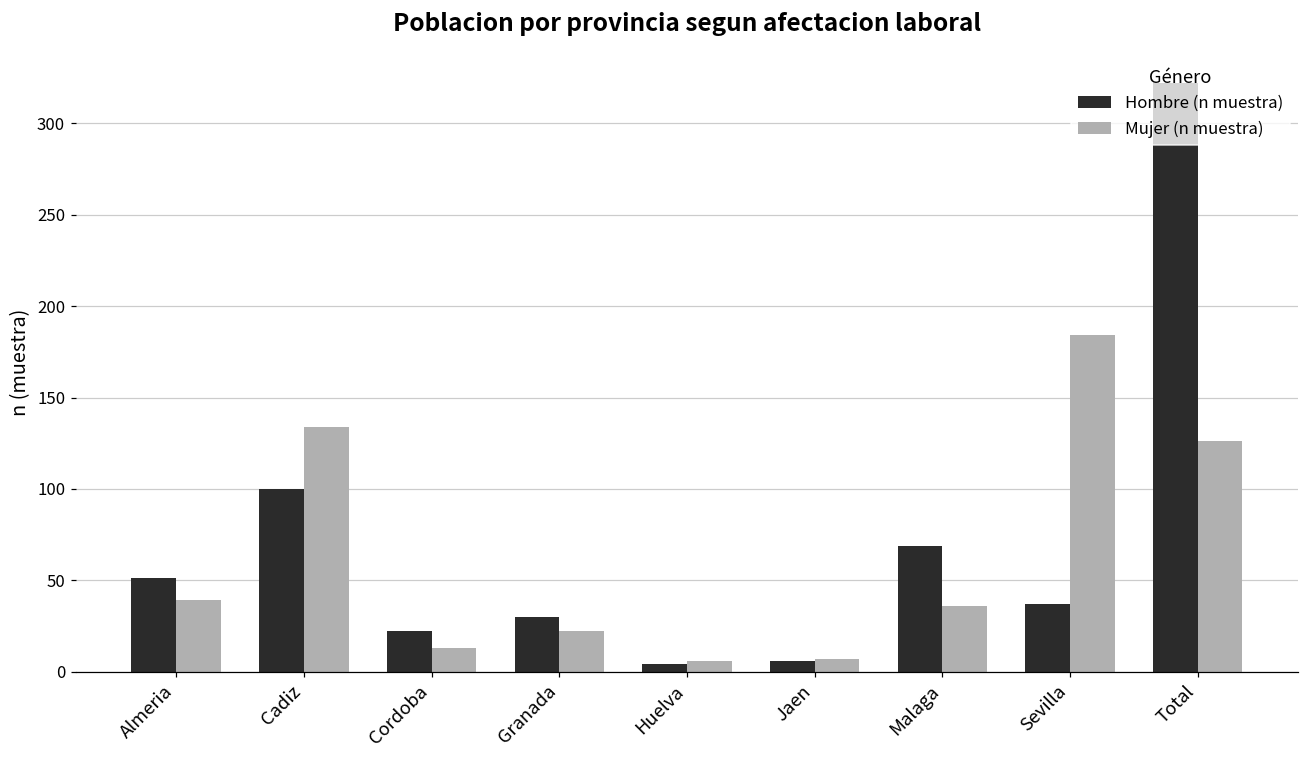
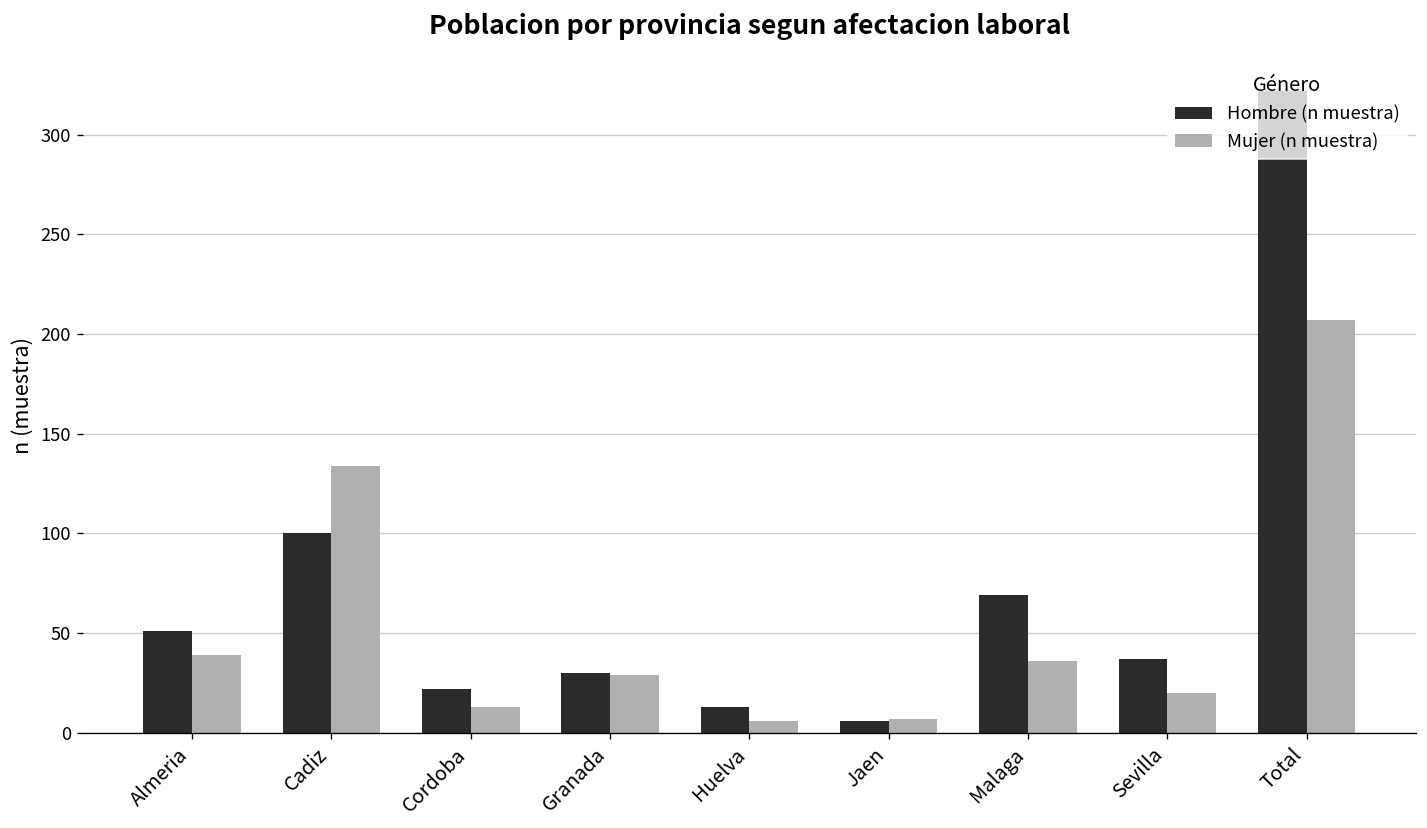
  {
    "Hombre (n muestra)": {
      "Almeria": 51,
      "Cadiz": 100,
      "Cordoba": 22,
      "Granada": 30,
-     "Huelva": 4,
+     "Huelva": 13,
      "Jaen": 6,
      "Malaga": 69,
      "Sevilla": 37
    },
    "Mujer (n muestra)": {
      "Almeria": 39,
      "Cadiz": 134,
      "Cordoba": 13,
-     "Granada": 22,
+     "Granada": 29,
      "Huelva": 6,
      "Jaen": 7,
      "Malaga": 36,
-     "Sevilla": 184,
-     "Total": 126
+     "Sevilla": 20,
+     "Total": 207
    }
  }
